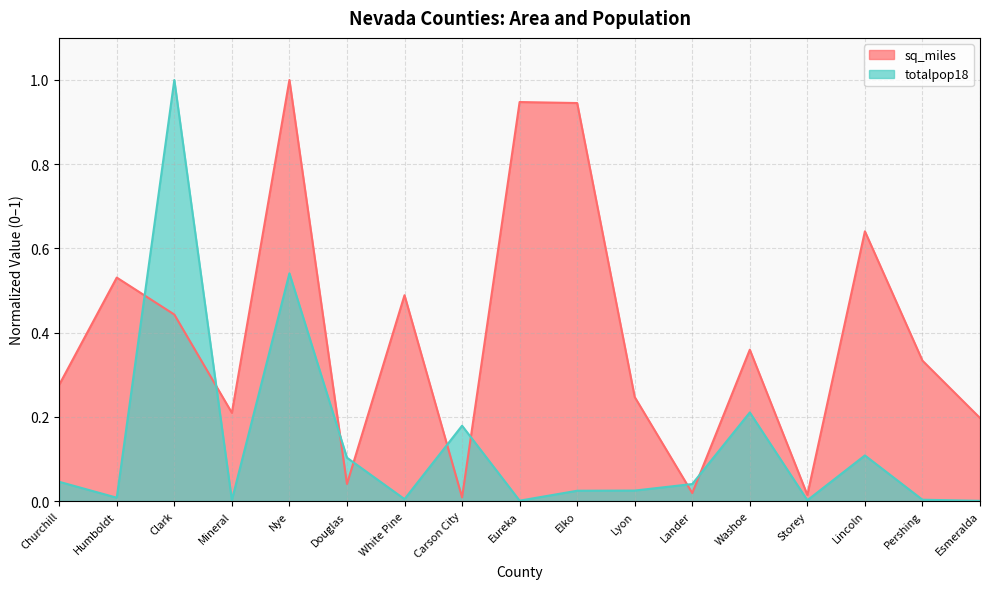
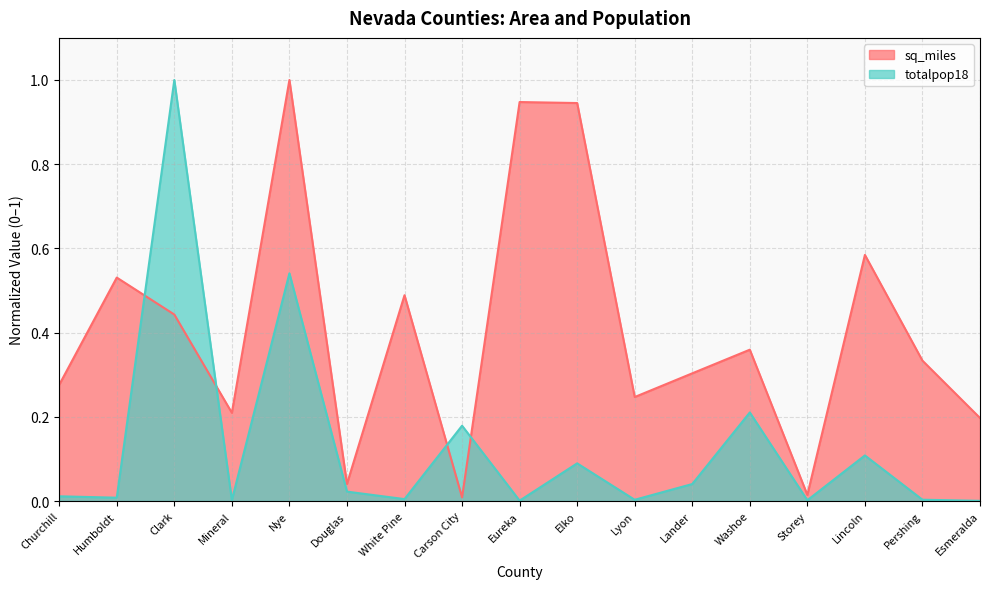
  {
    "sq_miles": {
      "Churchill": 0.28,
      "Humboldt": 0.53,
      "Clark": 0.44,
      "Mineral": 0.21,
      "Nye": 1.00,
      "Douglas": 0.04,
      "White Pine": 0.49,
      "Carson City": 0.01,
      "Eureka": 0.95,
      "Elko": 0.95,
      "Lyon": 0.25,
-     "Lander": 0.02,
+     "Lander": 0.30,
      "Washoe": 0.36,
      "Storey": 0.01,
-     "Lincoln": 0.64,
+     "Lincoln": 0.58,
      "Pershing": 0.33,
      "Esmeralda": 0.20
    },
    "totalpop18": {
-     "Churchill": 0.05,
+     "Churchill": 0.01,
      "Humboldt": 0.01,
      "Clark": 1.00,
      "Mineral": 0.00,
      "Nye": 0.54,
-     "Douglas": 0.10,
+     "Douglas": 0.02,
      "White Pine": 0.00,
      "Carson City": 0.18,
      "Eureka": 0.00,
-     "Elko": 0.02,
-     "Lyon": 0.02,
+     "Elko": 0.09,
+     "Lyon": 0.00,
      "Lander": 0.04,
      "Washoe": 0.21,
      "Storey": 0.00,
      "Lincoln": 0.11,
      "Pershing": 0.00,
      "Esmeralda": 0.00
    }
  }
